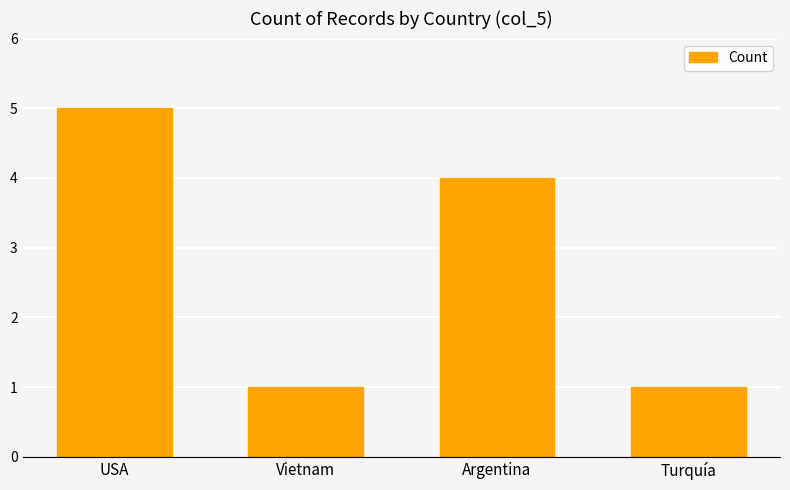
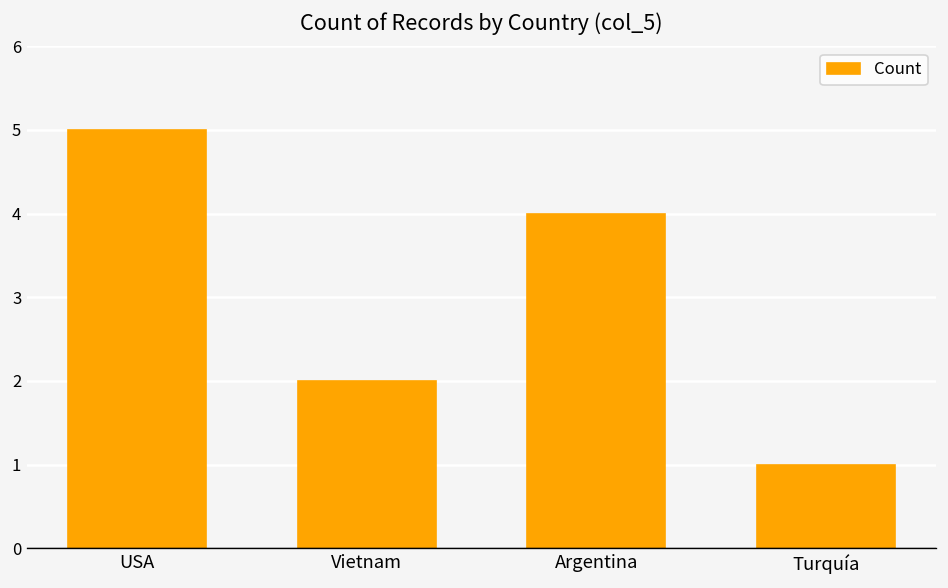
  {
    "USA": 5,
-   "Vietnam": 1,
+   "Vietnam": 2,
    "Argentina": 4,
    "Turquía": 1
  }
